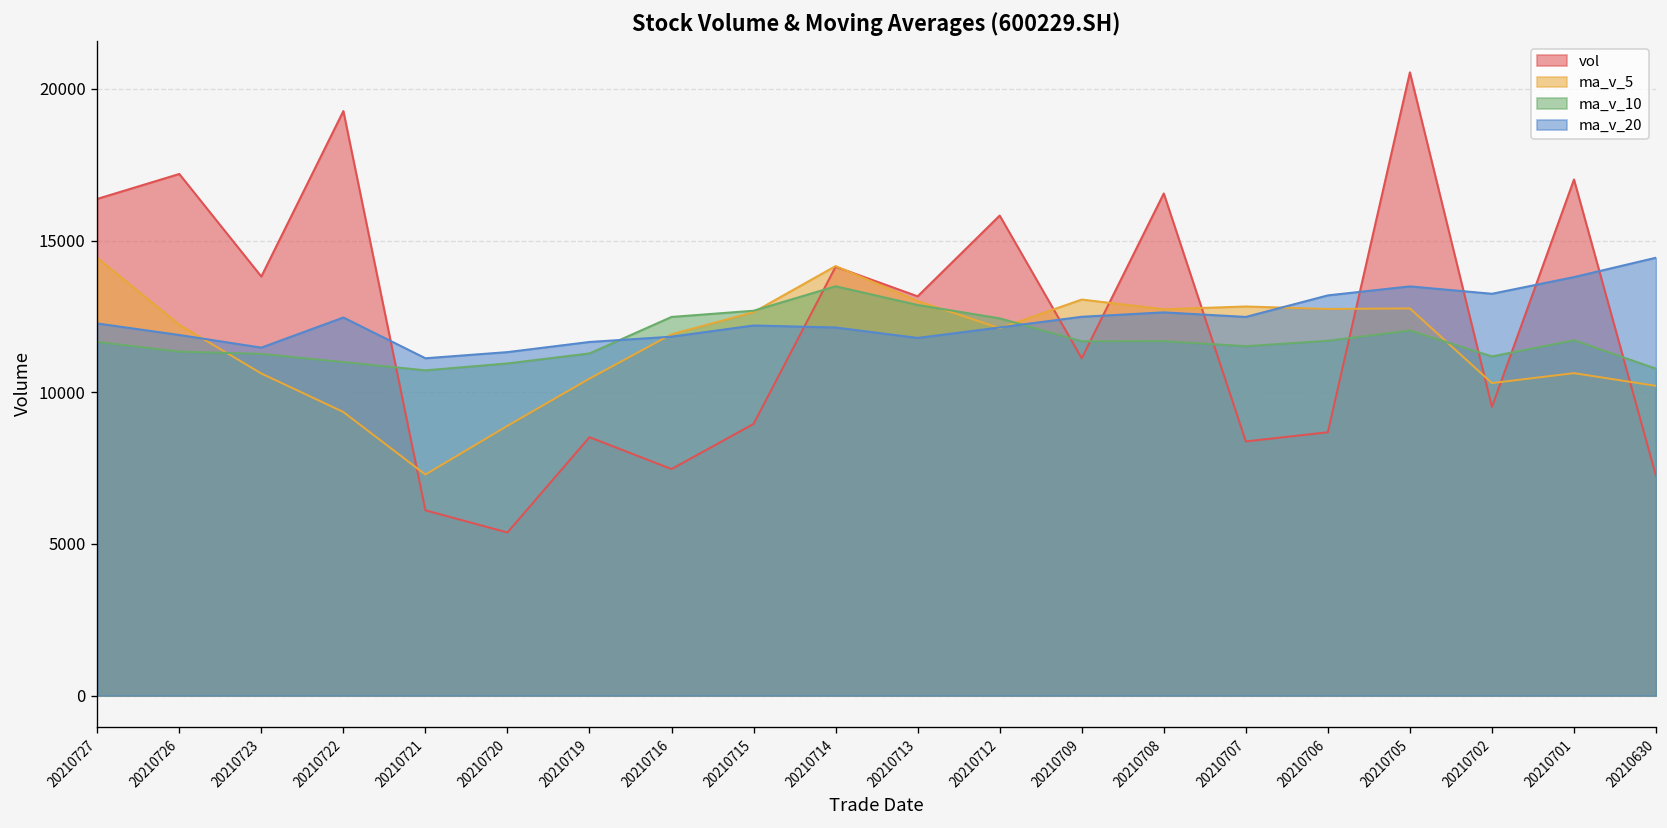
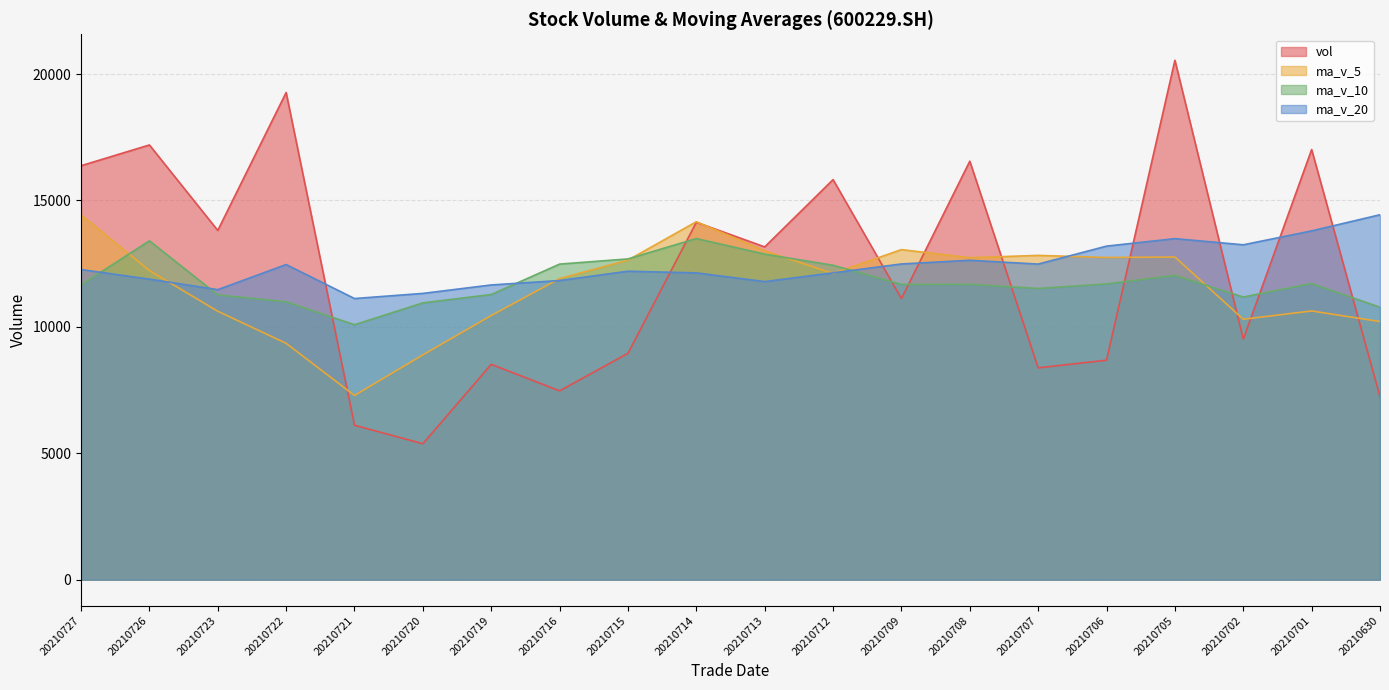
  {
    "vol": {
      "20210727": 16400,
      "20210726": 17200,
      "20210723": 13800,
      "20210722": 19300,
      "20210721": 6100,
      "20210720": 5400,
      "20210719": 8500,
      "20210716": 7500,
      "20210715": 9000,
      "20210713": 13200,
      "20210712": 15800,
      "20210709": 11100,
      "20210708": 16600,
      "20210707": 8400,
      "20210706": 8700,
      "20210705": 20500,
      "20210702": 9500,
      "20210701": 17000,
      "20210630": 7200
    },
    "ma_v_5": {
      "20210727": 14400,
      "20210726": 12200,
      "20210723": 10600,
      "20210722": 9300,
      "20210721": 7300,
      "20210720": 8900,
      "20210719": 10400,
      "20210713": 13000,
      "20210709": 13100,
      "20210708": 12700,
      "20210707": 12800,
      "20210706": 12700,
      "20210705": 12800,
      "20210702": 10300,
      "20210701": 10600,
      "20210630": 10200
    },
    "ma_v_10": {
      "20210727": 11700,
-     "20210726": 11300,
+     "20210726": 13400,
      "20210723": 11300,
      "20210722": 11000,
-     "20210721": 10700,
+     "20210721": 10100,
      "20210720": 11000,
      "20210719": 11300,
      "20210716": 12500,
      "20210714": 13500,
      "20210713": 12900,
      "20210712": 12400,
      "20210709": 11700,
      "20210708": 11700,
      "20210707": 11500,
      "20210706": 11700,
      "20210705": 12000,
      "20210702": 11200,
      "20210701": 11700,
      "20210630": 10800
    },
    "ma_v_20": {
      "20210727": 12300,
      "20210726": 11900,
      "20210723": 11500,
      "20210722": 12500,
      "20210721": 11100,
      "20210720": 11300,
      "20210719": 11700,
      "20210715": 12200,
      "20210714": 12100,
      "20210713": 11800,
      "20210709": 12500,
      "20210708": 12600,
      "20210707": 12500,
      "20210706": 13200,
      "20210705": 13500,
      "20210702": 13200,
      "20210701": 13800,
      "20210630": 14400
    }
  }
